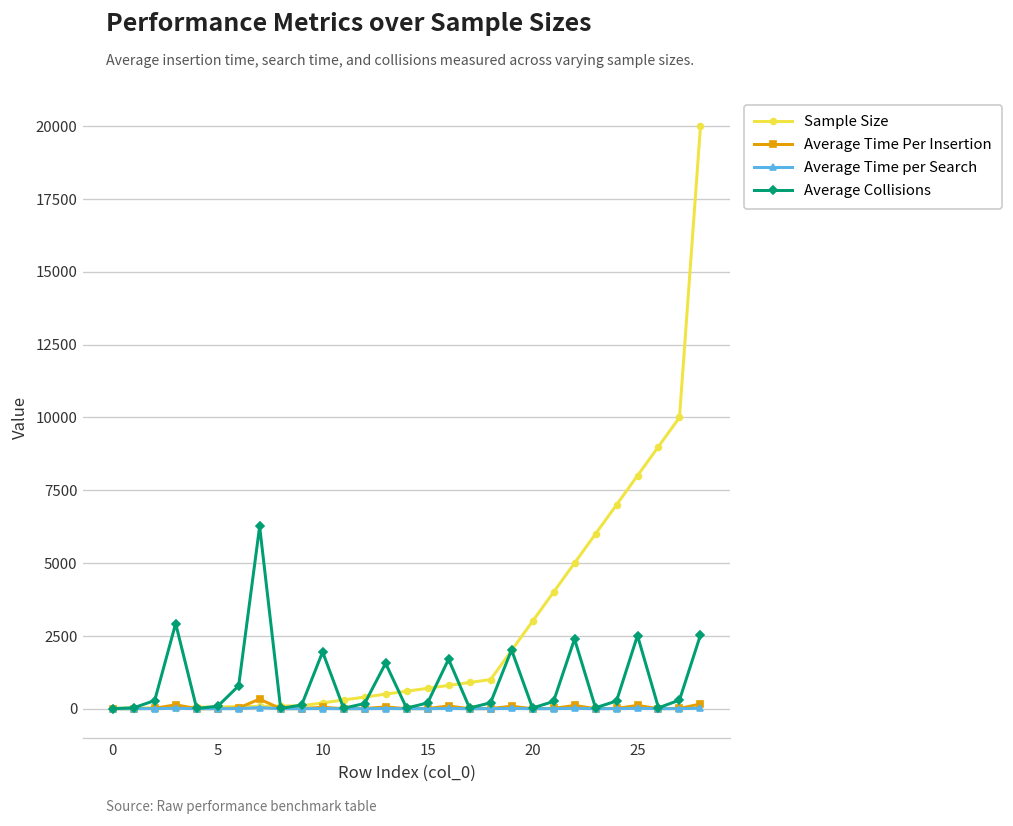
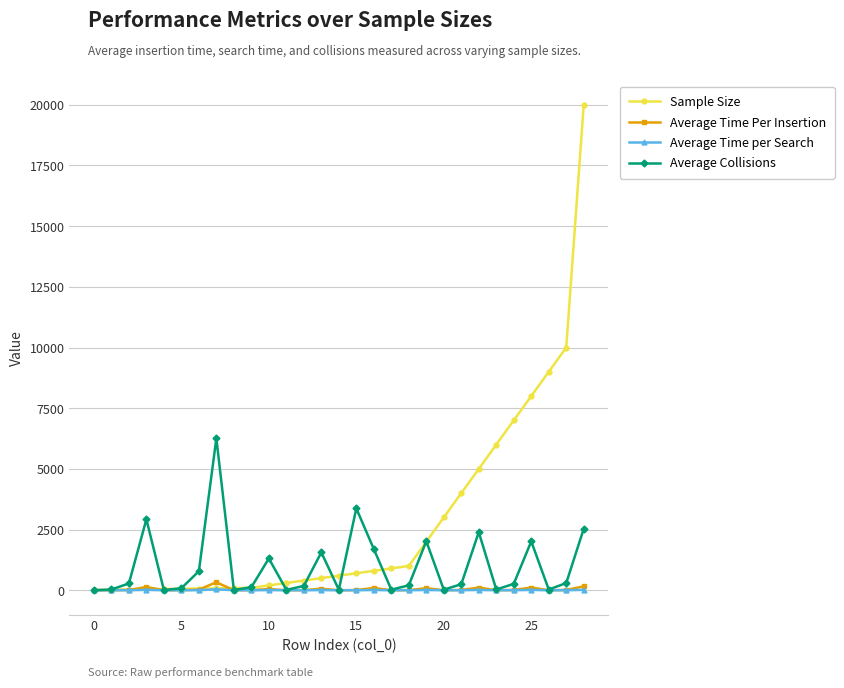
  {
    "Sample Size": {
      "10": 200,
      "15": 700,
      "20": 3000,
      "25": 8000
    },
    "Average Collisions": {
-     "10": 2000,
-     "15": 200,
-     "25": 2500
+     "10": 1300,
+     "15": 3400,
+     "25": 2000
    }
  }
